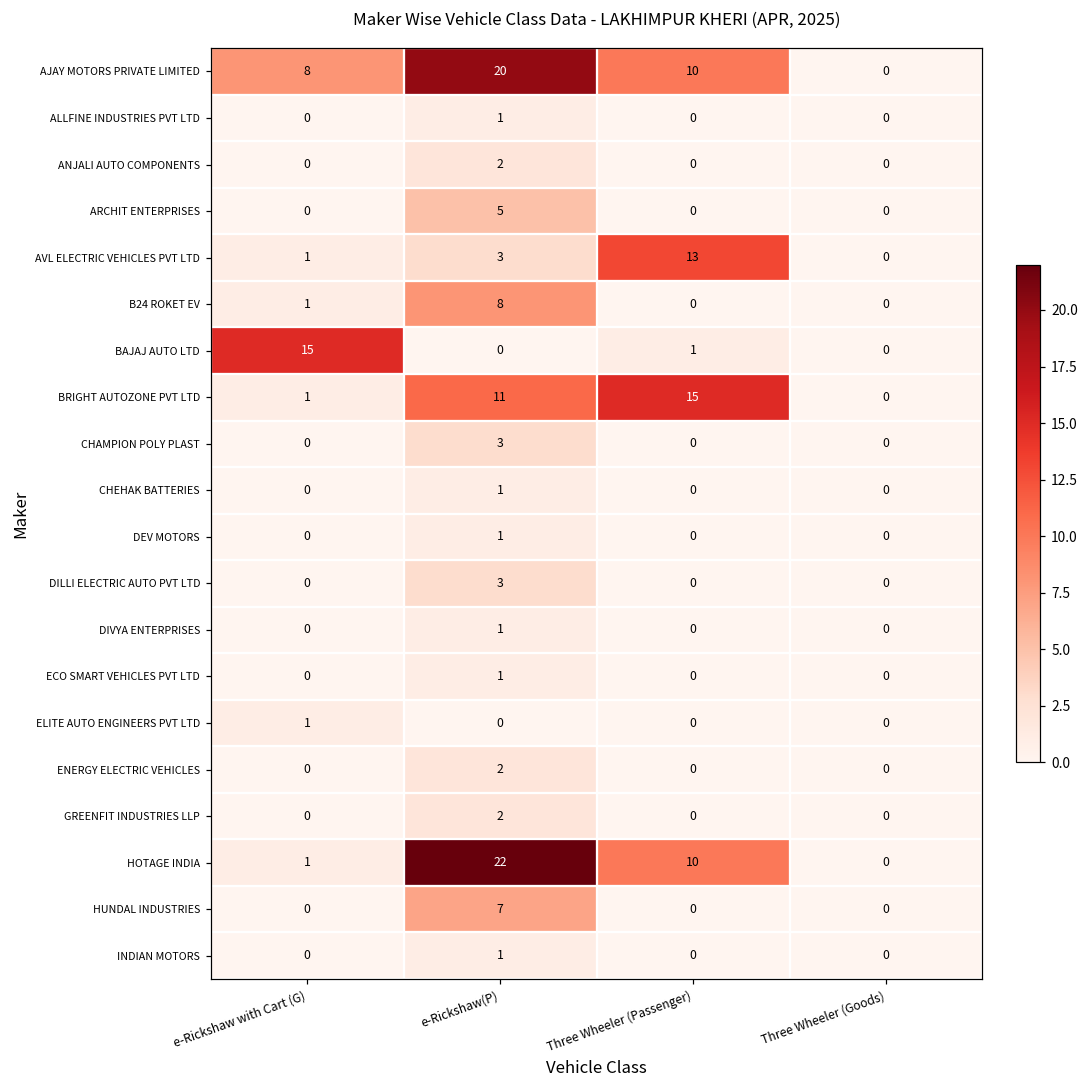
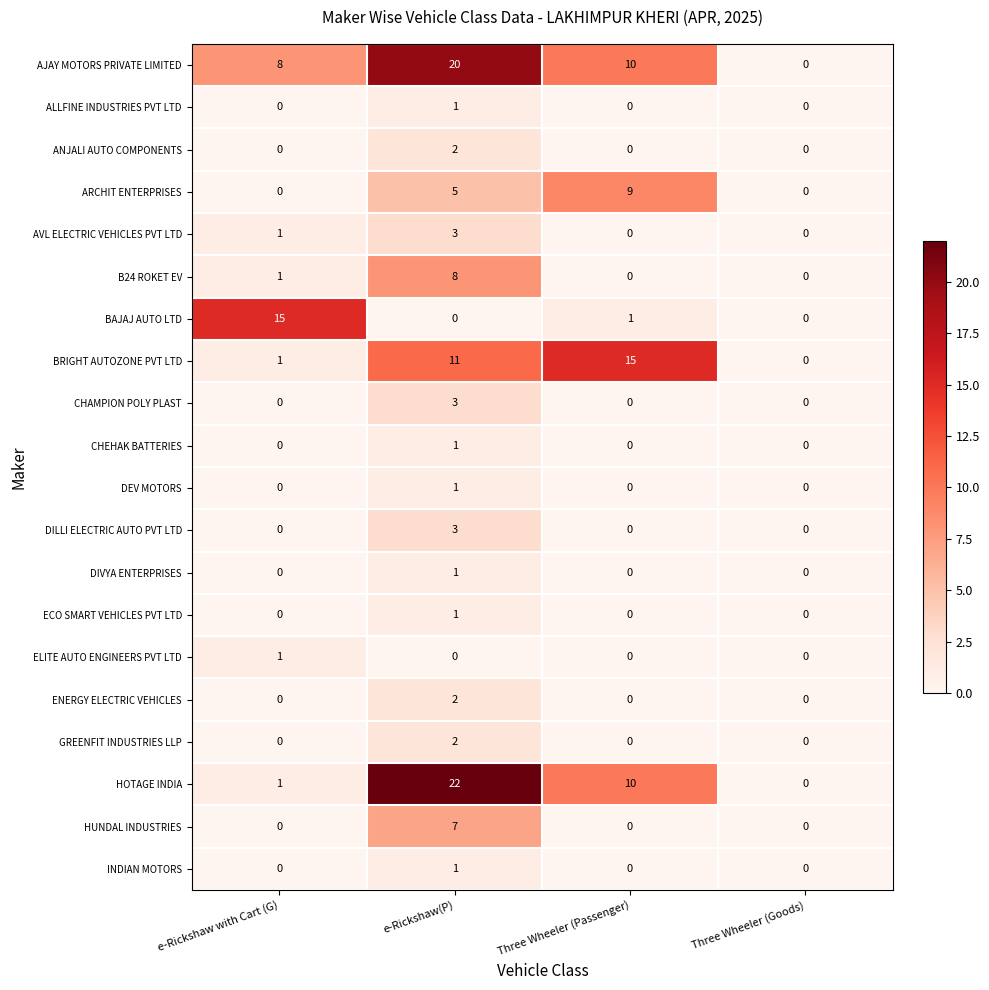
  {
    "AJAY MOTORS PRIVATE LIMITED": {
      "e-Rickshaw with Cart (G)": 8,
      "e-Rickshaw(P)": 20,
      "Three Wheeler (Passenger)": 10,
      "Three Wheeler (Goods)": 0
    },
    "ALLFINE INDUSTRIES PVT LTD": {
      "e-Rickshaw with Cart (G)": 0,
      "e-Rickshaw(P)": 1,
      "Three Wheeler (Passenger)": 0,
      "Three Wheeler (Goods)": 0
    },
    "ANJALI AUTO COMPONENTS": {
      "e-Rickshaw with Cart (G)": 0,
      "e-Rickshaw(P)": 2,
      "Three Wheeler (Passenger)": 0,
      "Three Wheeler (Goods)": 0
    },
    "ARCHIT ENTERPRISES": {
      "e-Rickshaw with Cart (G)": 0,
      "e-Rickshaw(P)": 5,
-     "Three Wheeler (Passenger)": 0,
+     "Three Wheeler (Passenger)": 9,
      "Three Wheeler (Goods)": 0
    },
    "AVL ELECTRIC VEHICLES PVT LTD": {
      "e-Rickshaw with Cart (G)": 1,
      "e-Rickshaw(P)": 3,
-     "Three Wheeler (Passenger)": 13,
+     "Three Wheeler (Passenger)": 0,
      "Three Wheeler (Goods)": 0
    },
    "B24 ROKET EV": {
      "e-Rickshaw with Cart (G)": 1,
      "e-Rickshaw(P)": 8,
      "Three Wheeler (Passenger)": 0,
      "Three Wheeler (Goods)": 0
    },
    "BAJAJ AUTO LTD": {
      "e-Rickshaw with Cart (G)": 15,
      "e-Rickshaw(P)": 0,
      "Three Wheeler (Passenger)": 1,
      "Three Wheeler (Goods)": 0
    },
    "BRIGHT AUTOZONE PVT LTD": {
      "e-Rickshaw with Cart (G)": 1,
      "e-Rickshaw(P)": 11,
      "Three Wheeler (Passenger)": 15,
      "Three Wheeler (Goods)": 0
    },
    "CHAMPION POLY PLAST": {
      "e-Rickshaw with Cart (G)": 0,
      "e-Rickshaw(P)": 3,
      "Three Wheeler (Passenger)": 0,
      "Three Wheeler (Goods)": 0
    },
    "CHEHAK BATTERIES": {
      "e-Rickshaw with Cart (G)": 0,
      "e-Rickshaw(P)": 1,
      "Three Wheeler (Passenger)": 0,
      "Three Wheeler (Goods)": 0
    },
    "DEV MOTORS": {
      "e-Rickshaw with Cart (G)": 0,
      "e-Rickshaw(P)": 1,
      "Three Wheeler (Passenger)": 0,
      "Three Wheeler (Goods)": 0
    },
    "DILLI ELECTRIC AUTO PVT LTD": {
      "e-Rickshaw with Cart (G)": 0,
      "e-Rickshaw(P)": 3,
      "Three Wheeler (Passenger)": 0,
      "Three Wheeler (Goods)": 0
    },
    "DIVYA ENTERPRISES": {
      "e-Rickshaw with Cart (G)": 0,
      "e-Rickshaw(P)": 1,
      "Three Wheeler (Passenger)": 0,
      "Three Wheeler (Goods)": 0
    },
    "ECO SMART VEHICLES PVT LTD": {
      "e-Rickshaw with Cart (G)": 0,
      "e-Rickshaw(P)": 1,
      "Three Wheeler (Passenger)": 0,
      "Three Wheeler (Goods)": 0
    },
    "ELITE AUTO ENGINEERS PVT LTD": {
      "e-Rickshaw with Cart (G)": 1,
      "e-Rickshaw(P)": 0,
      "Three Wheeler (Passenger)": 0,
      "Three Wheeler (Goods)": 0
    },
    "ENERGY ELECTRIC VEHICLES": {
      "e-Rickshaw with Cart (G)": 0,
      "e-Rickshaw(P)": 2,
      "Three Wheeler (Passenger)": 0,
      "Three Wheeler (Goods)": 0
    },
    "GREENFIT INDUSTRIES LLP": {
      "e-Rickshaw with Cart (G)": 0,
      "e-Rickshaw(P)": 2,
      "Three Wheeler (Passenger)": 0,
      "Three Wheeler (Goods)": 0
    },
    "HOTAGE INDIA": {
      "e-Rickshaw with Cart (G)": 1,
      "e-Rickshaw(P)": 22,
      "Three Wheeler (Passenger)": 10,
      "Three Wheeler (Goods)": 0
    },
    "HUNDAL INDUSTRIES": {
      "e-Rickshaw with Cart (G)": 0,
      "e-Rickshaw(P)": 7,
      "Three Wheeler (Passenger)": 0,
      "Three Wheeler (Goods)": 0
    },
    "INDIAN MOTORS": {
      "e-Rickshaw with Cart (G)": 0,
      "e-Rickshaw(P)": 1,
      "Three Wheeler (Passenger)": 0,
      "Three Wheeler (Goods)": 0
    }
  }
